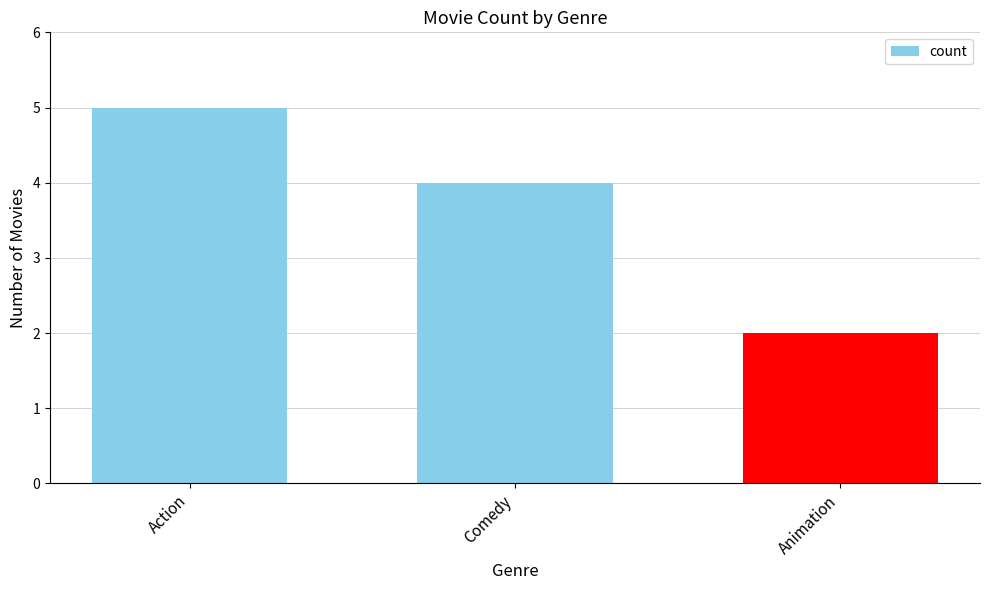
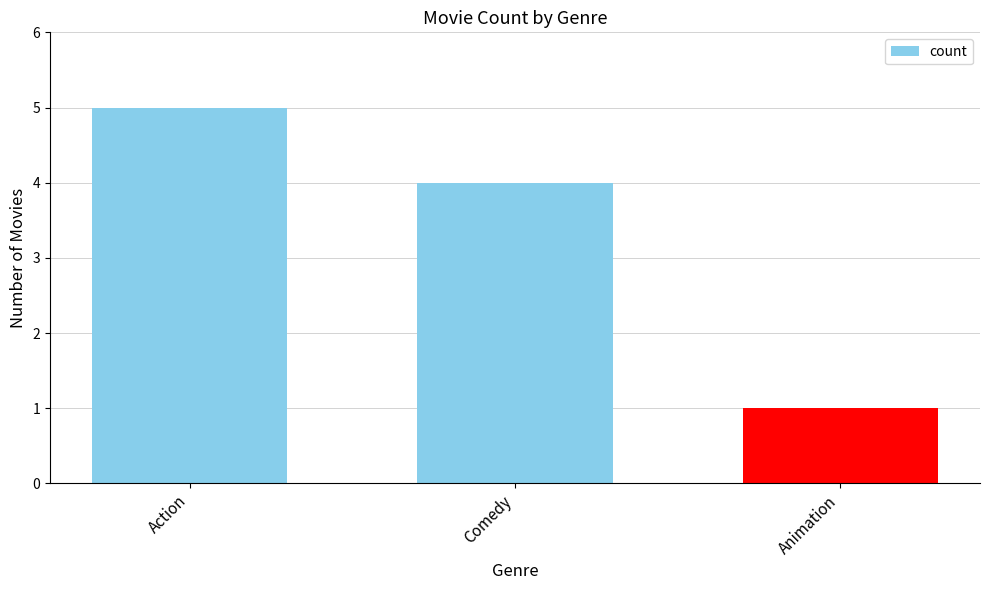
  {
    "Action": 5,
    "Comedy": 4,
-   "Animation": 2
+   "Animation": 1
  }
